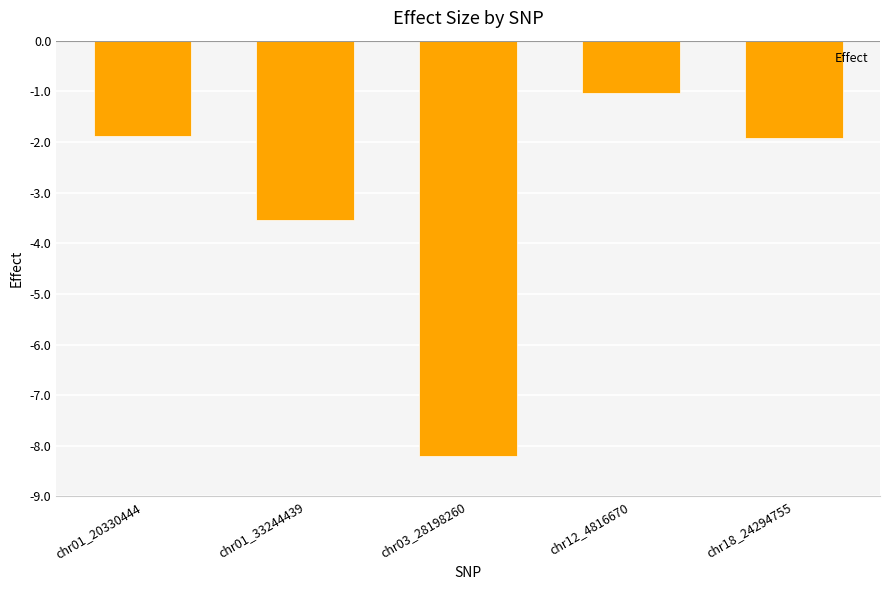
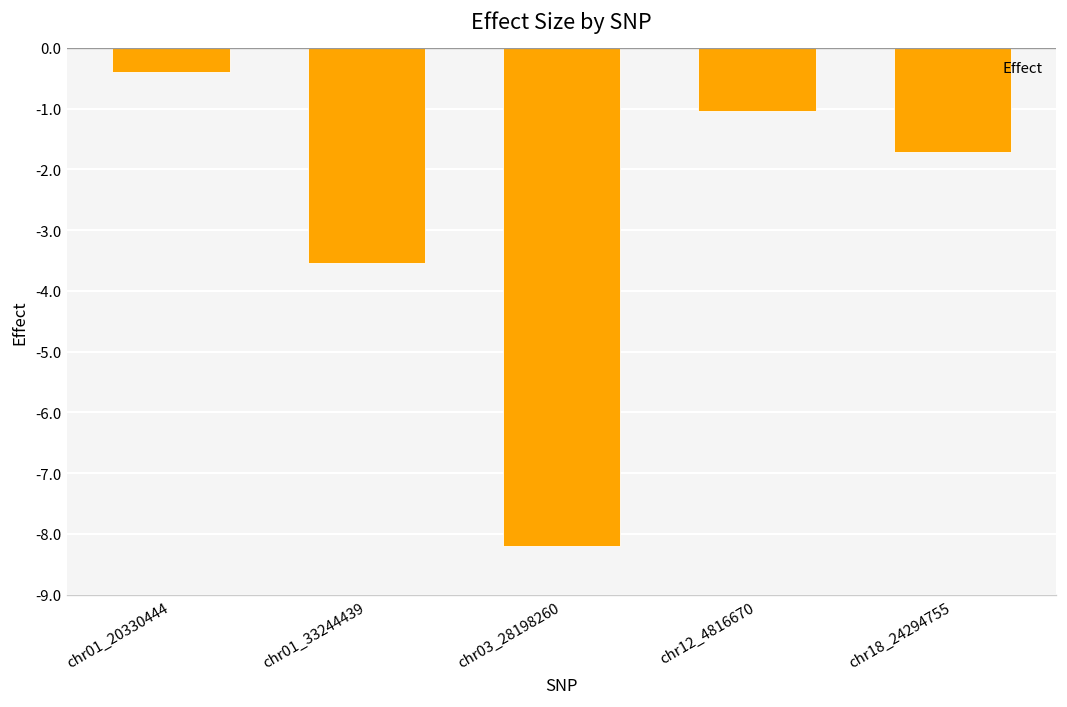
  {
-   "chr01_20330444": -1.9,
+   "chr01_20330444": -0.4,
    "chr01_33244439": -3.5,
    "chr03_28198260": -8.2,
    "chr12_4816670": -1.0,
-   "chr18_24294755": -1.9
+   "chr18_24294755": -1.7
  }
